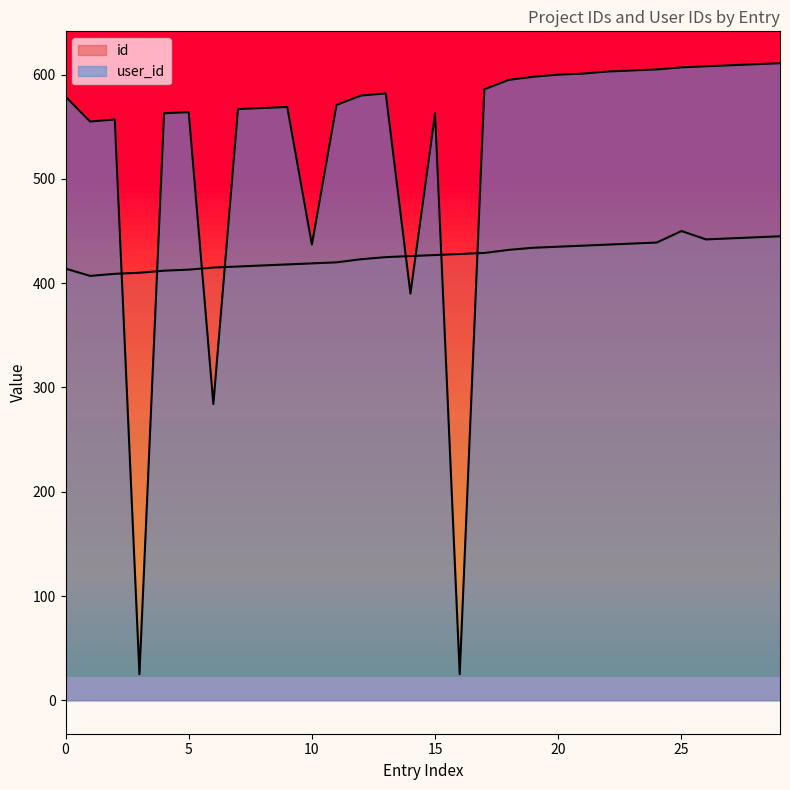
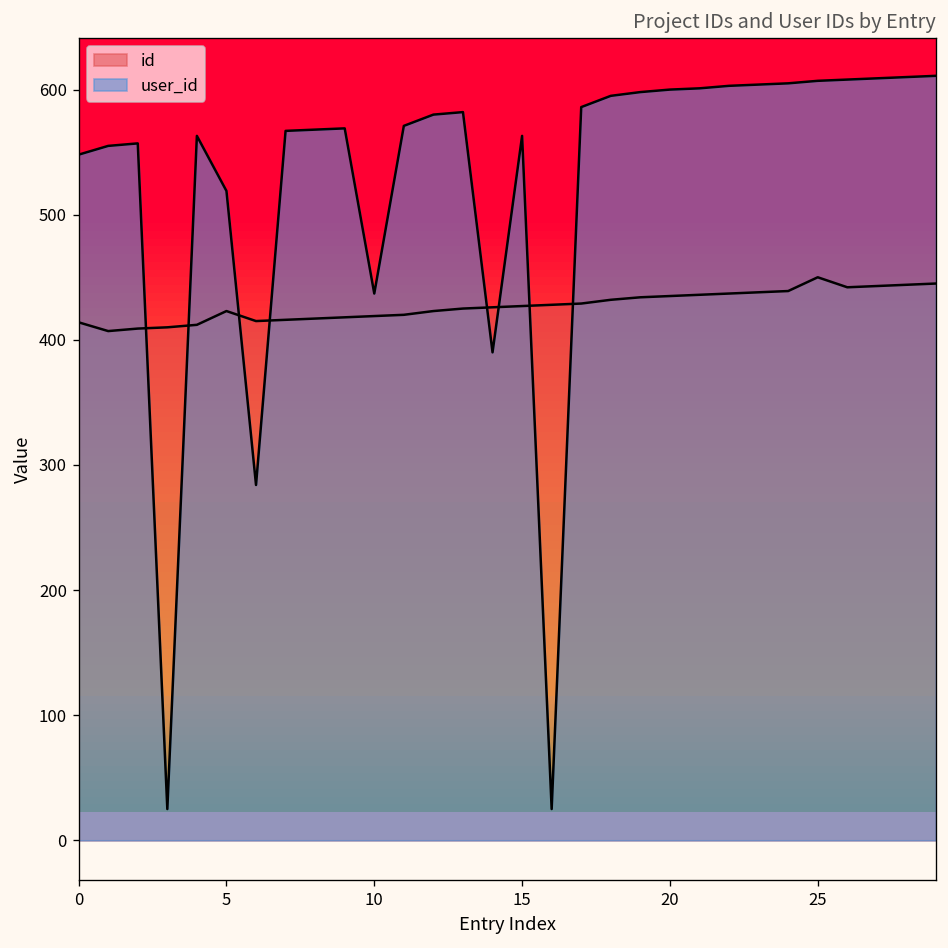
  {
    "id": {
      "0": 414,
-     "5": 413,
+     "5": 423,
      "10": 419,
      "15": 427,
      "20": 435,
      "25": 450
    },
    "user_id": {
-     "0": 579,
-     "5": 564,
+     "0": 548,
+     "5": 519,
      "10": 437,
      "15": 563,
      "20": 600,
      "25": 607
    }
  }
